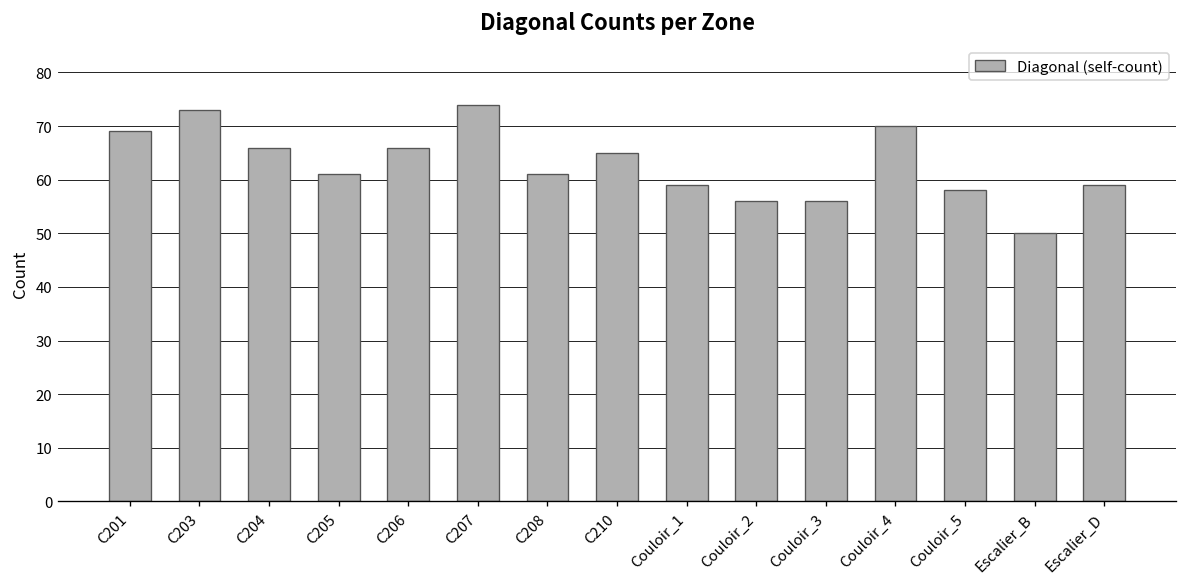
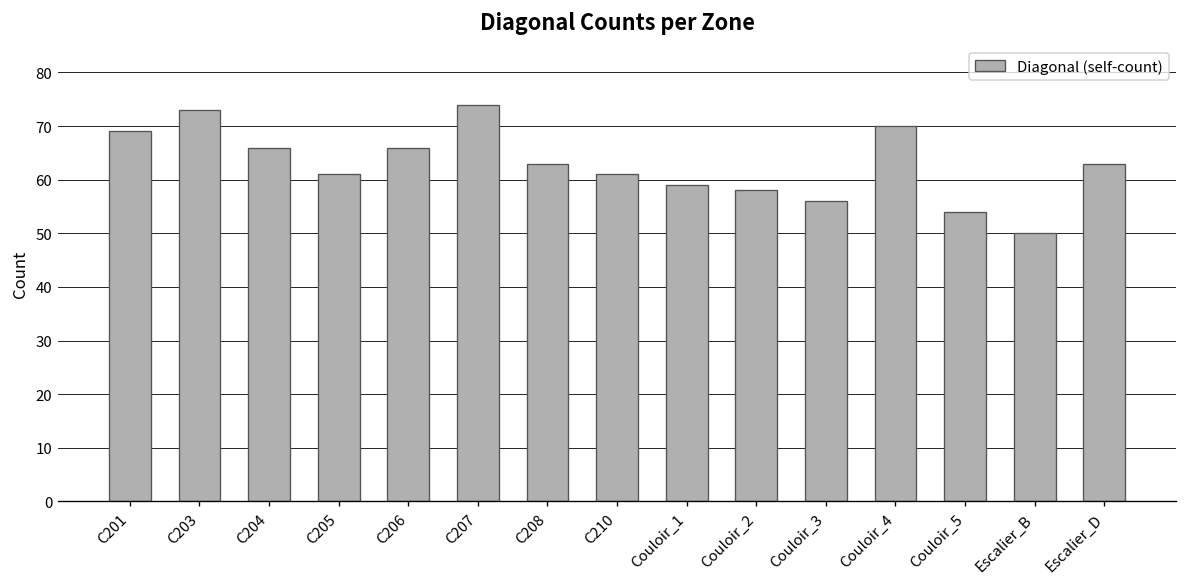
  {
    "C201": 69,
    "C203": 73,
    "C204": 66,
    "C205": 61,
    "C206": 66,
    "C207": 74,
-   "C208": 61,
-   "C210": 65,
+   "C208": 63,
+   "C210": 61,
    "Couloir_1": 59,
-   "Couloir_2": 56,
+   "Couloir_2": 58,
    "Couloir_3": 56,
    "Couloir_4": 70,
-   "Couloir_5": 58,
+   "Couloir_5": 54,
    "Escalier_B": 50,
-   "Escalier_D": 59
+   "Escalier_D": 63
  }
